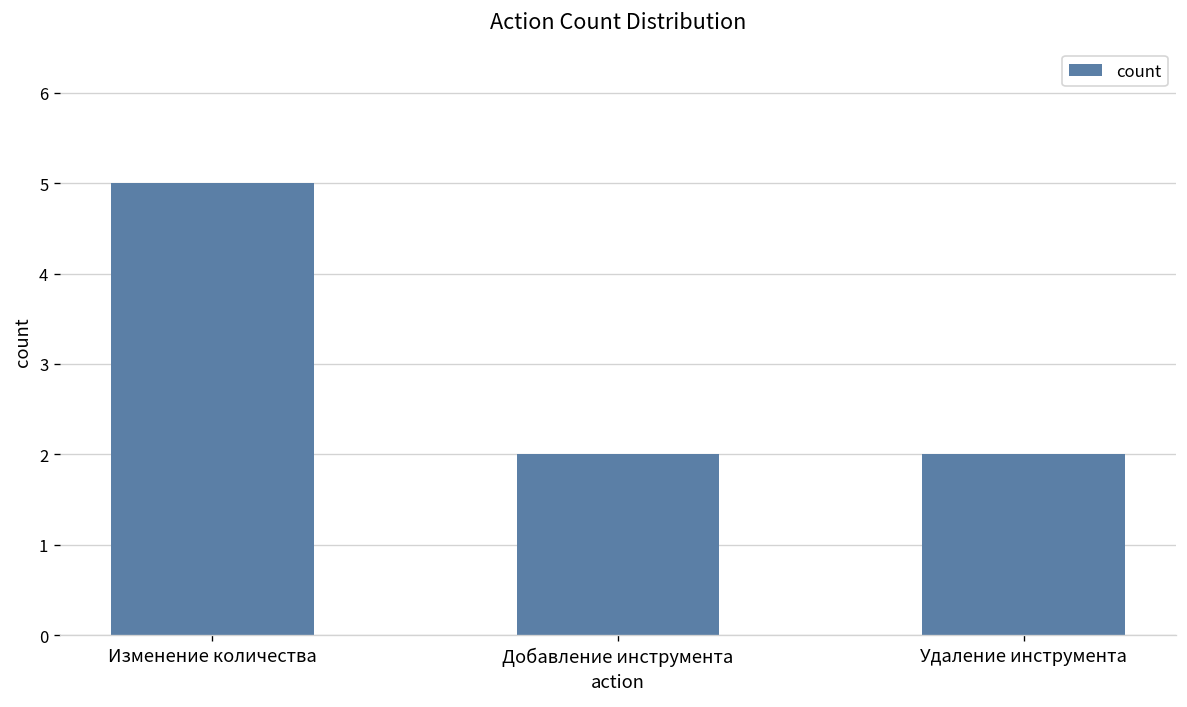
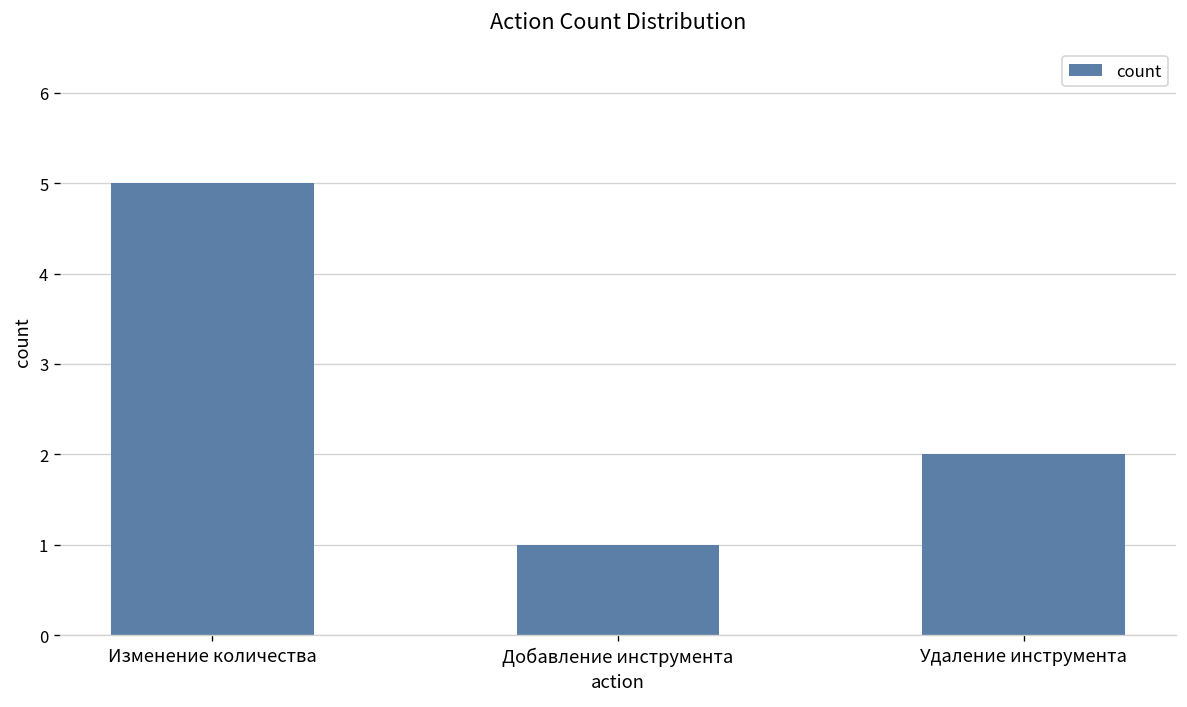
  {
    "Изменение количества": 5,
-   "Добавление инструмента": 2,
+   "Добавление инструмента": 1,
    "Удаление инструмента": 2
  }
